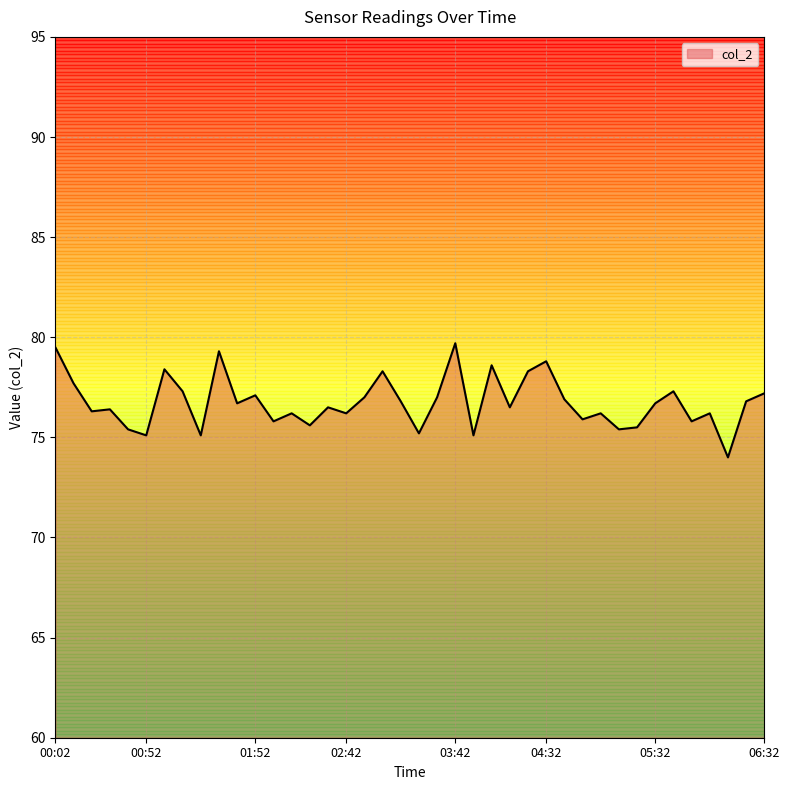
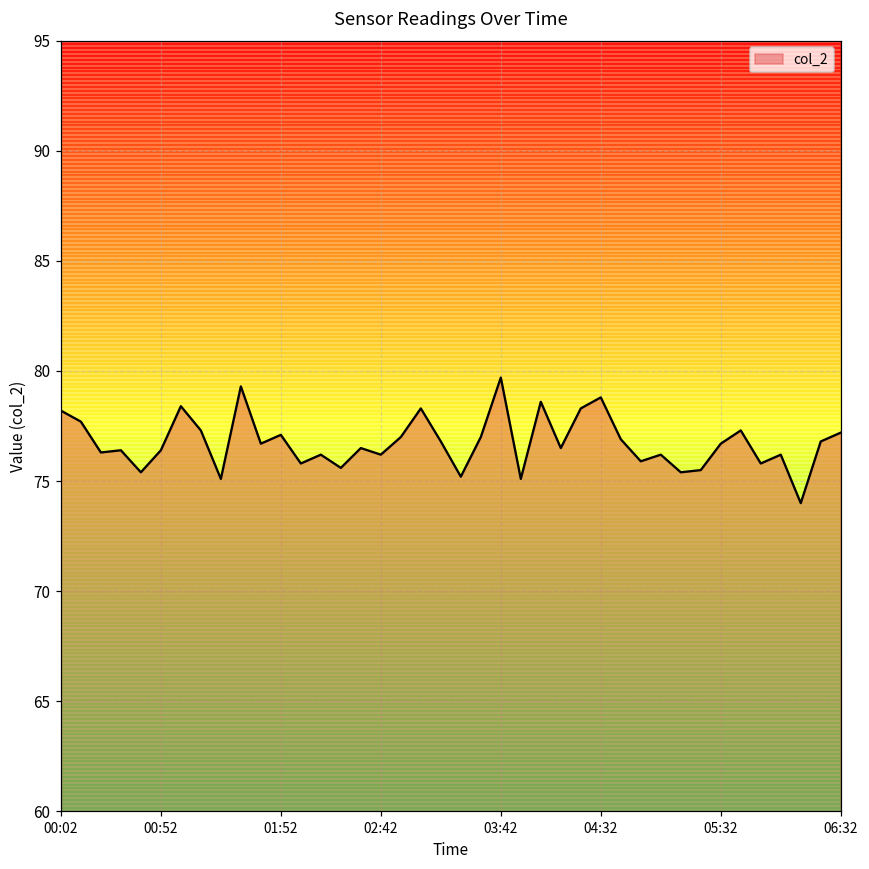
  {
-   "00:02": 79.5,
-   "00:52": 75.1,
+   "00:02": 78.2,
+   "00:52": 76.4,
    "01:52": 77.1,
    "02:42": 76.2,
    "03:42": 79.7,
    "04:32": 78.8,
    "05:32": 76.7,
    "06:32": 77.2
  }
